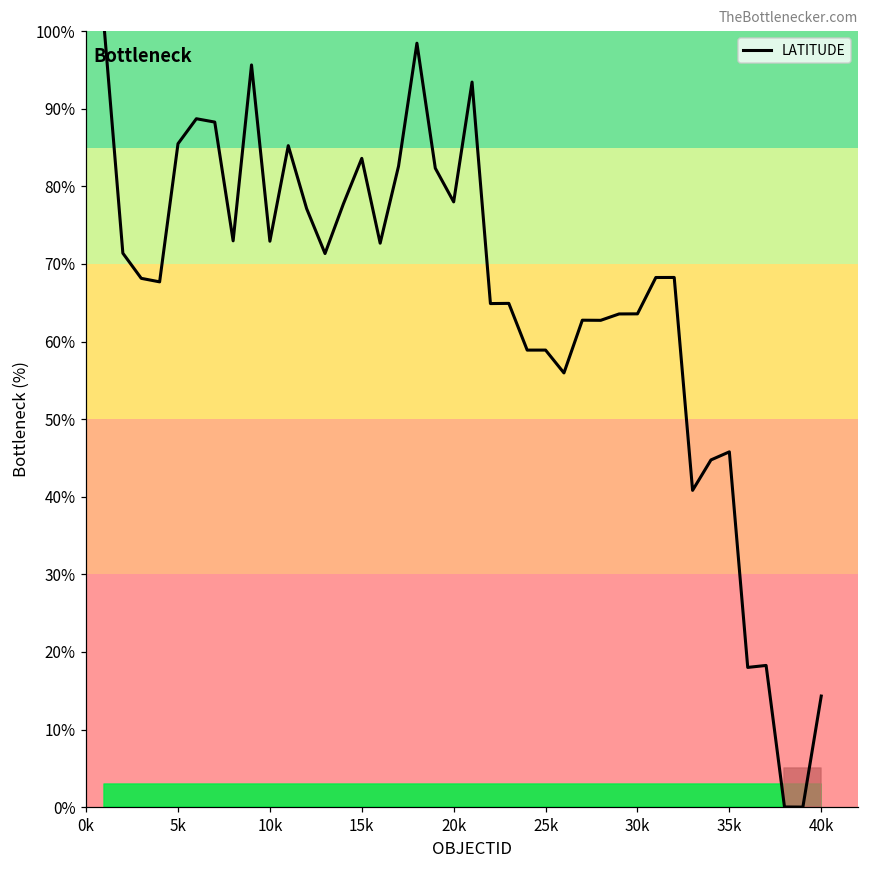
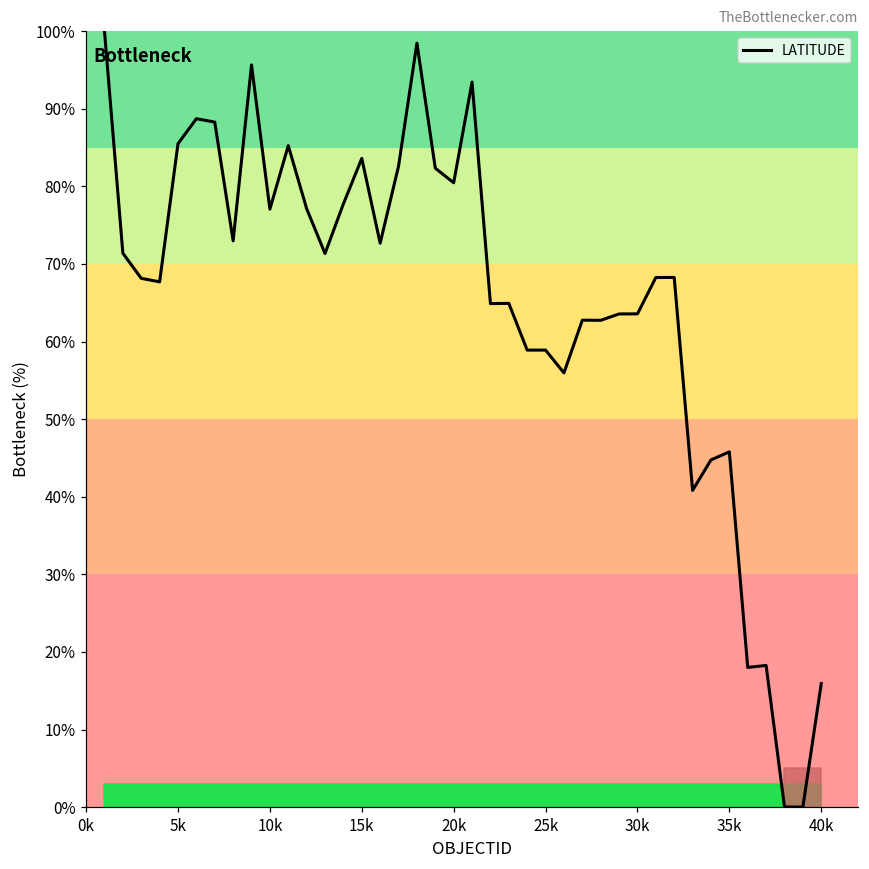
  {
    "LATITUDE": {
      "5k": "85%",
-     "10k": "73%",
+     "10k": "77%",
      "15k": "84%",
-     "20k": "78%",
+     "20k": "80%",
      "25k": "59%",
      "30k": "64%",
      "35k": "46%",
-     "40k": "14%"
+     "40k": "16%"
    }
  }
